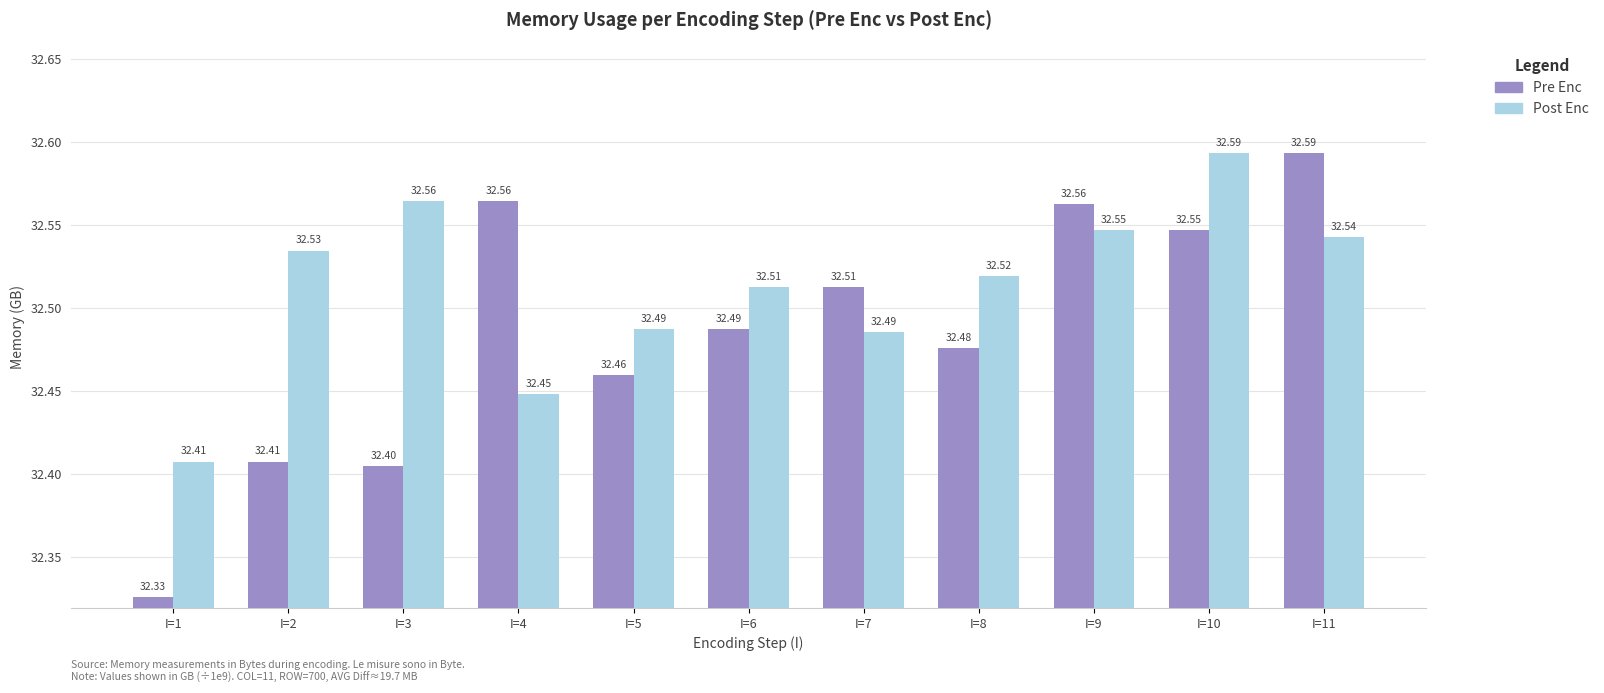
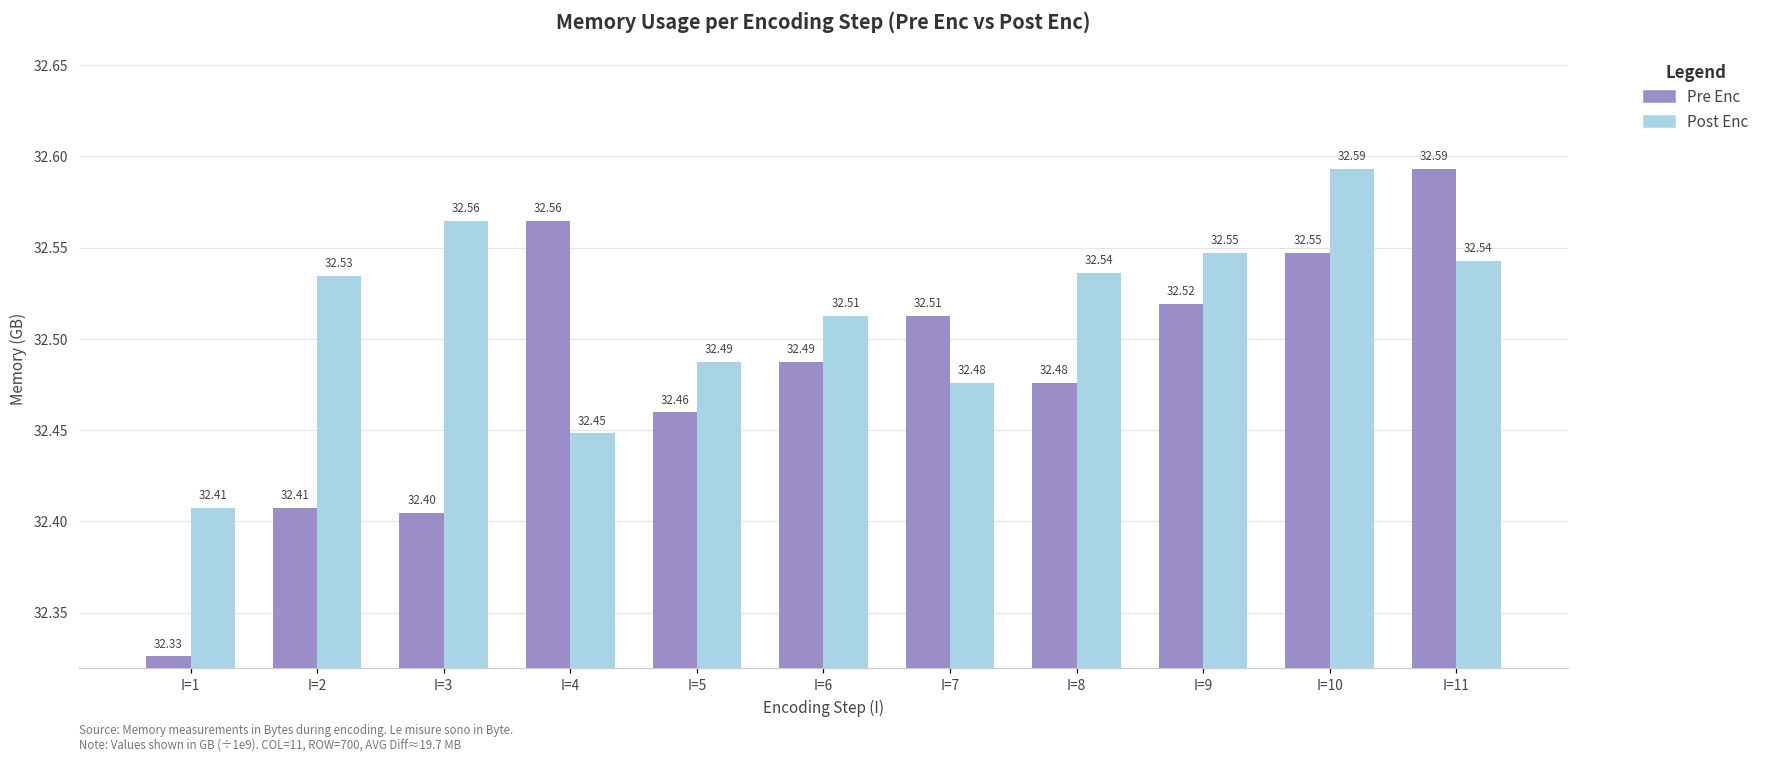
  {
    "Pre Enc": {
      "I=1": 32.33,
      "I=2": 32.41,
      "I=3": 32.40,
      "I=4": 32.56,
      "I=5": 32.46,
      "I=6": 32.49,
      "I=7": 32.51,
      "I=8": 32.48,
-     "I=9": 32.56,
+     "I=9": 32.52,
      "I=10": 32.55,
      "I=11": 32.59
    },
    "Post Enc": {
      "I=1": 32.41,
      "I=2": 32.53,
      "I=3": 32.56,
      "I=4": 32.45,
      "I=5": 32.49,
      "I=6": 32.51,
-     "I=7": 32.49,
-     "I=8": 32.52,
+     "I=7": 32.48,
+     "I=8": 32.54,
      "I=9": 32.55,
      "I=10": 32.59,
      "I=11": 32.54
    }
  }
